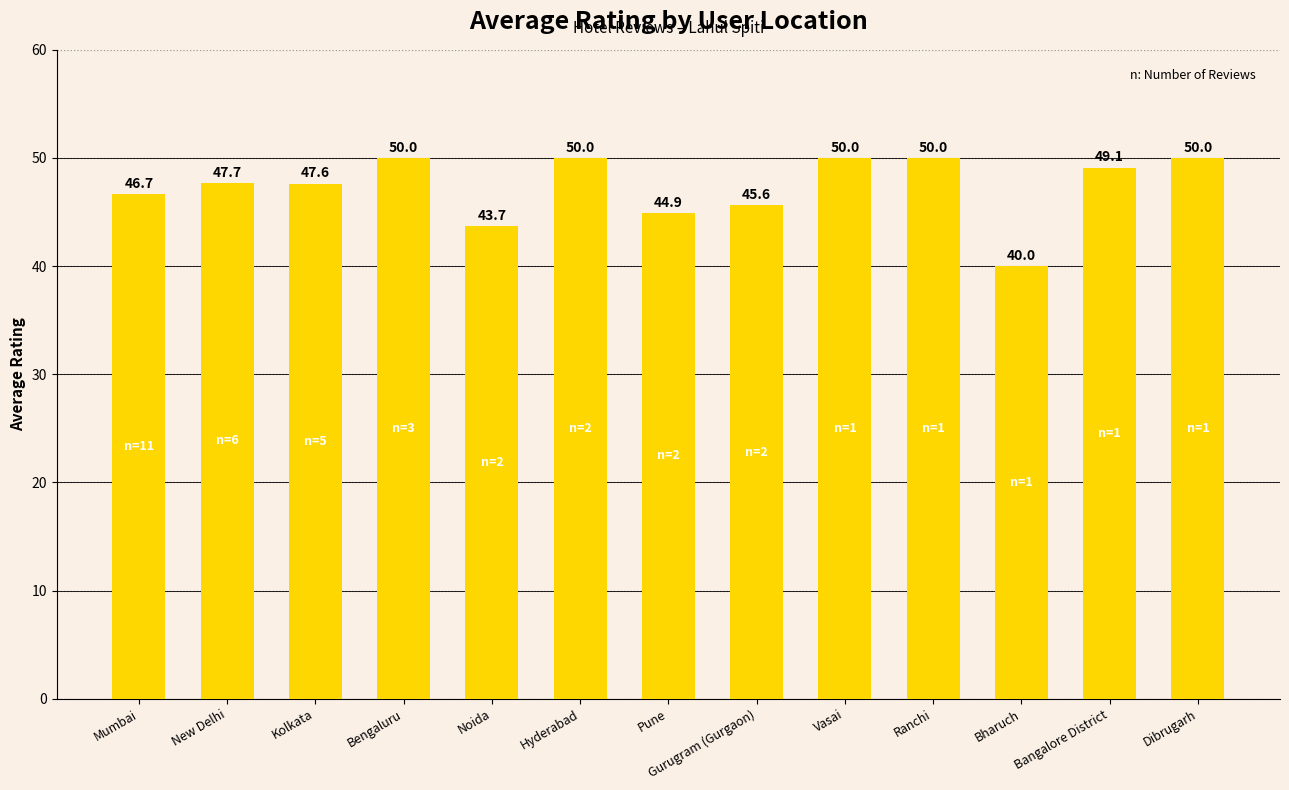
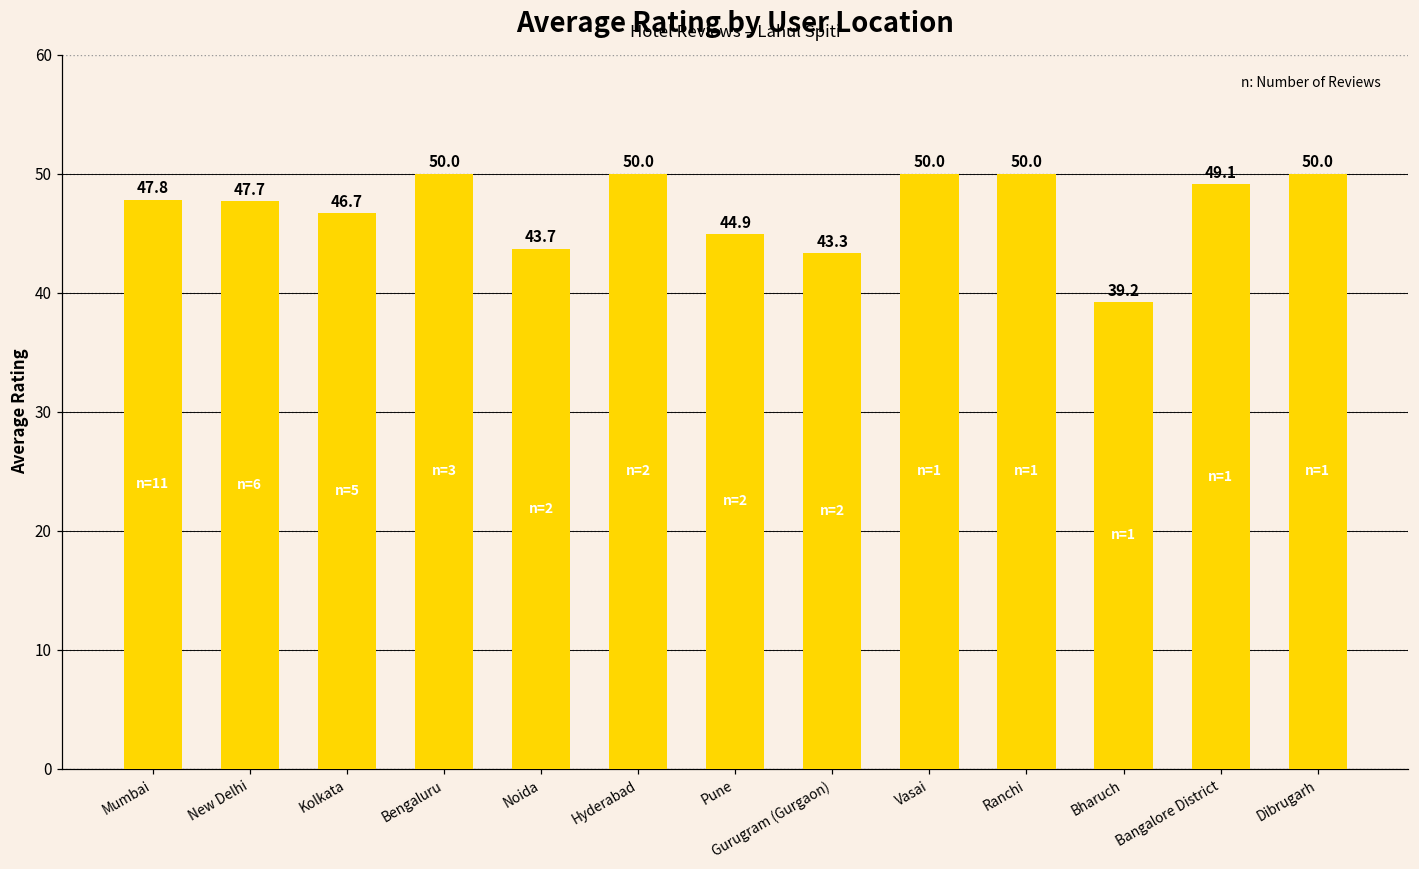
  {
-   "Mumbai": 46.7,
+   "Mumbai": 47.8,
    "New Delhi": 47.7,
-   "Kolkata": 47.6,
+   "Kolkata": 46.7,
    "Bengaluru": 50.0,
    "Noida": 43.7,
    "Hyderabad": 50.0,
    "Pune": 44.9,
-   "Gurugram (Gurgaon)": 45.6,
+   "Gurugram (Gurgaon)": 43.3,
    "Vasai": 50.0,
    "Ranchi": 50.0,
-   "Bharuch": 40.0,
+   "Bharuch": 39.2,
    "Bangalore District": 49.1,
    "Dibrugarh": 50.0
  }
